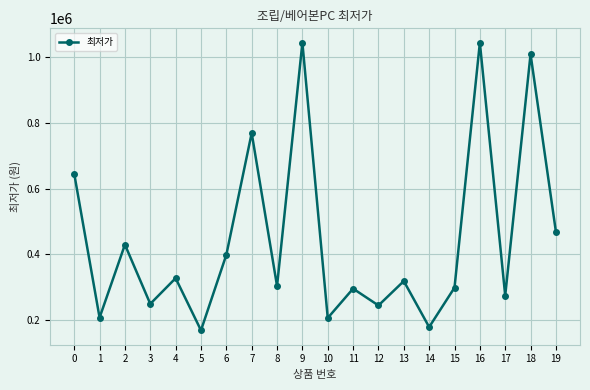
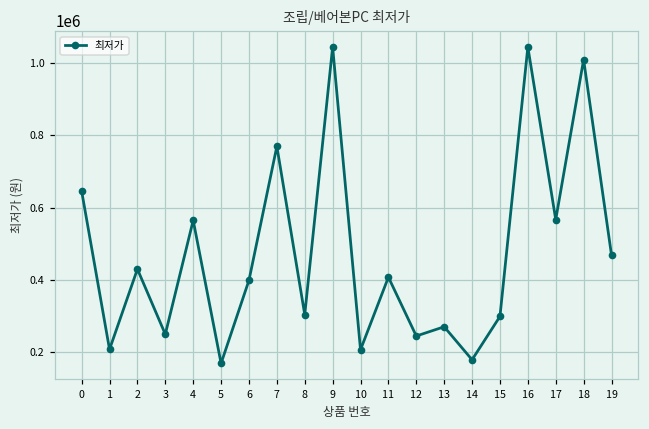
  {
    "0": 650000,
    "1": 210000,
    "2": 430000,
    "3": 250000,
-   "4": 330000,
+   "4": 570000,
    "5": 170000,
    "6": 400000,
    "7": 770000,
    "8": 300000,
    "9": 1050000,
    "10": 210000,
-   "11": 300000,
+   "11": 410000,
    "12": 240000,
-   "13": 320000,
+   "13": 270000,
    "14": 180000,
    "15": 300000,
    "16": 1050000,
-   "17": 270000,
+   "17": 570000,
    "18": 1010000,
    "19": 470000
  }
